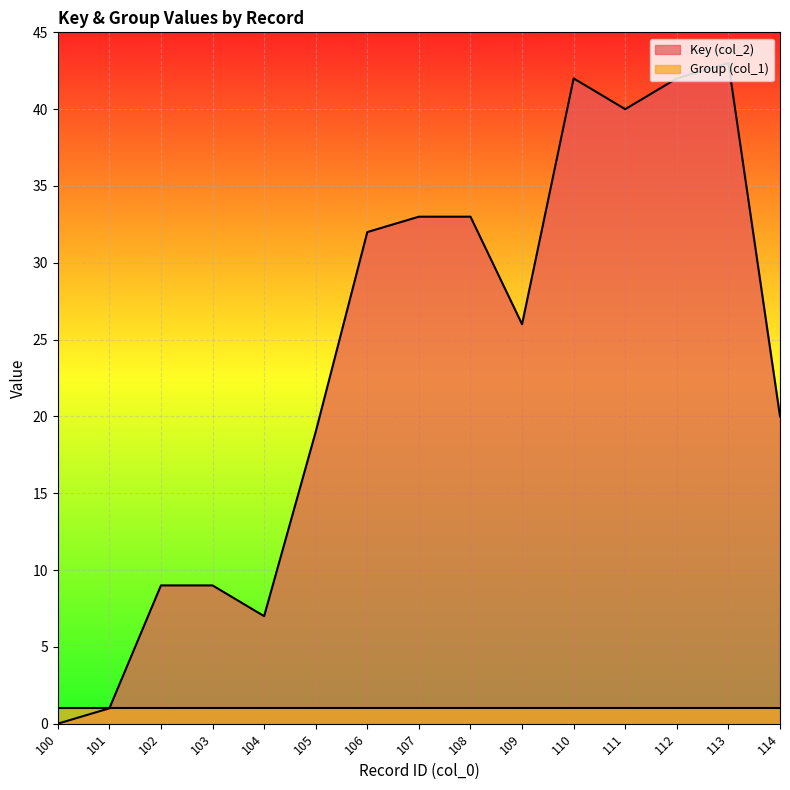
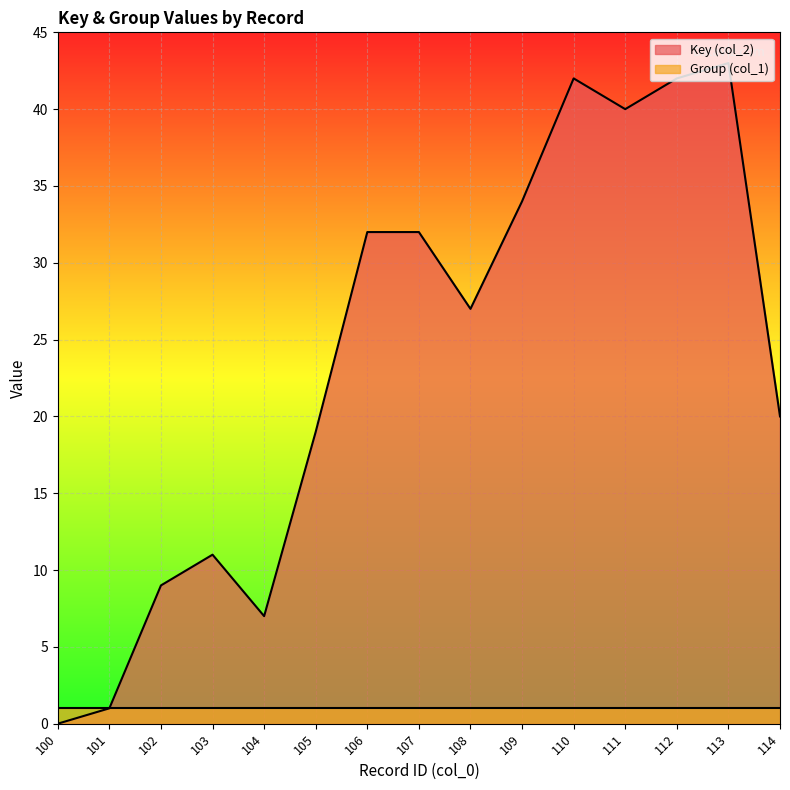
  {
    "Key (col_2)": {
      "100": 0,
      "102": 9,
-     "103": 9,
+     "103": 11,
      "104": 7,
      "105": 19,
      "106": 32,
-     "107": 33,
-     "108": 33,
-     "109": 26,
+     "107": 32,
+     "108": 27,
+     "109": 34,
      "110": 42,
      "111": 40,
      "114": 20
    },
    "Group (col_1)": {
      "100": 1,
      "102": 1,
      "103": 1,
      "104": 1,
      "105": 1,
      "106": 1,
      "107": 1,
      "108": 1,
      "109": 1,
      "110": 1,
      "111": 1,
      "112": 1,
      "113": 1,
      "114": 1
    }
  }
